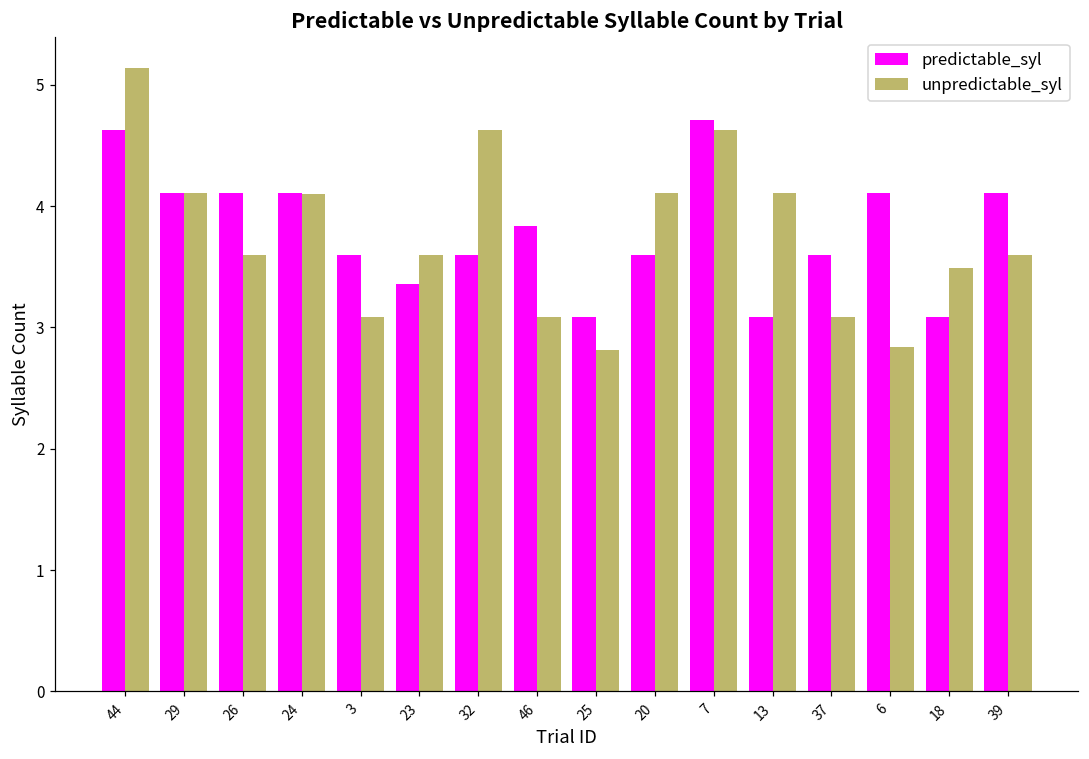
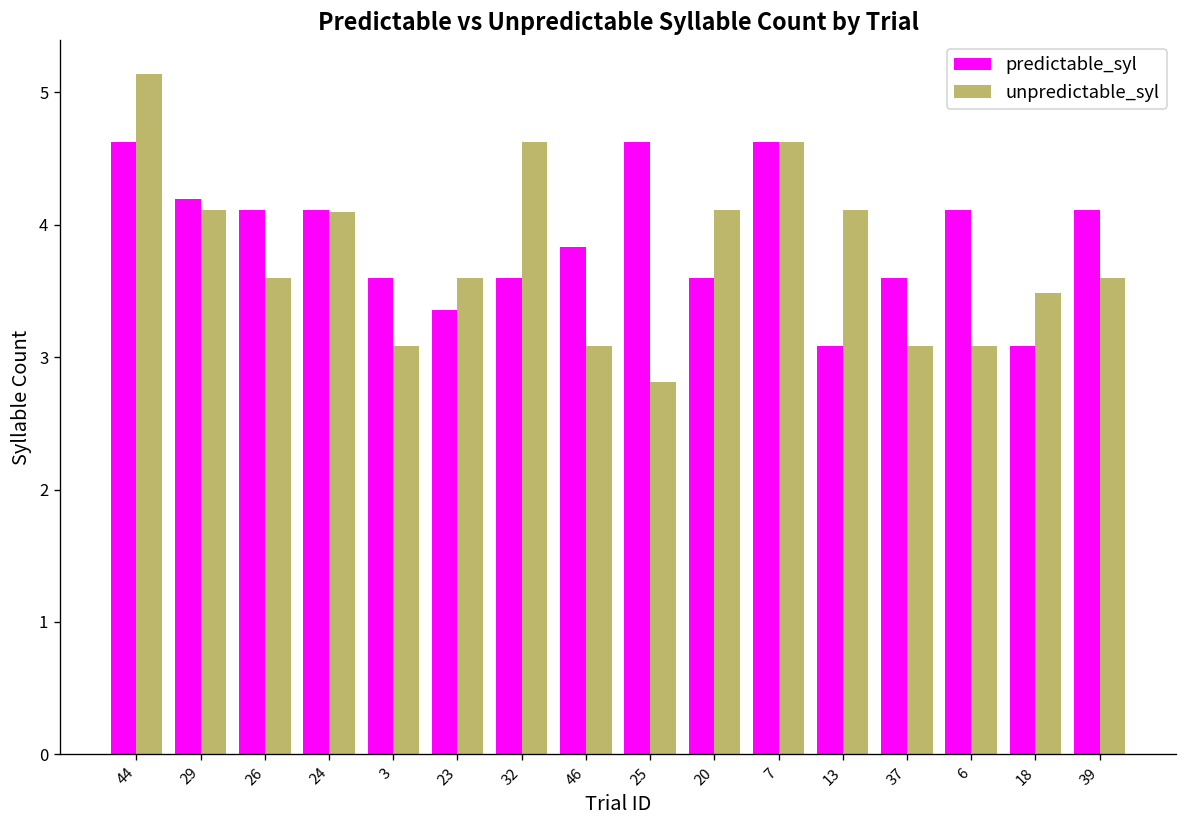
  {
    "predictable_syl": {
      "44": 4.63,
-     "29": 4.11,
+     "29": 4.19,
      "26": 4.11,
      "24": 4.11,
      "3": 3.60,
      "23": 3.35,
      "32": 3.60,
      "46": 3.84,
-     "25": 3.08,
+     "25": 4.63,
      "20": 3.60,
-     "7": 4.71,
+     "7": 4.63,
      "13": 3.08,
      "37": 3.60,
      "6": 4.11,
      "18": 3.08,
      "39": 4.11
    },
    "unpredictable_syl": {
      "44": 5.14,
      "29": 4.11,
      "26": 3.60,
      "24": 4.10,
      "3": 3.08,
      "23": 3.60,
      "32": 4.63,
      "46": 3.08,
      "25": 2.82,
      "20": 4.11,
      "7": 4.63,
      "13": 4.11,
      "37": 3.08,
-     "6": 2.84,
+     "6": 3.08,
      "18": 3.49,
      "39": 3.60
    }
  }
